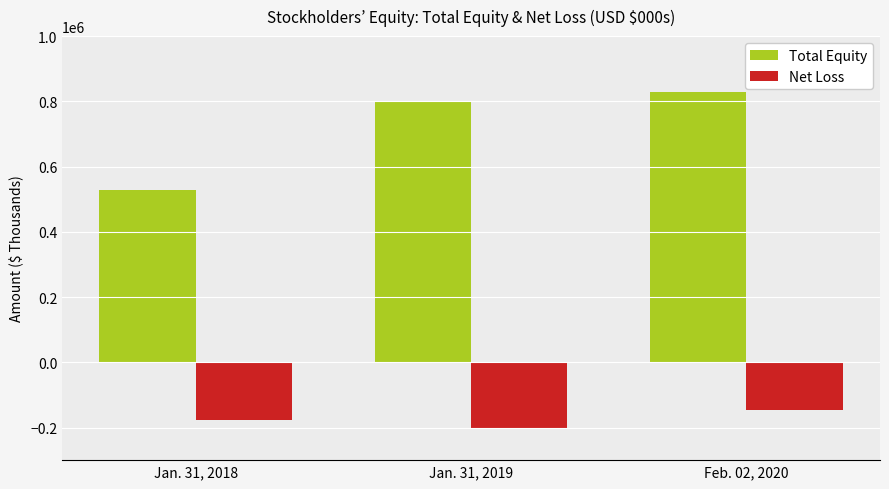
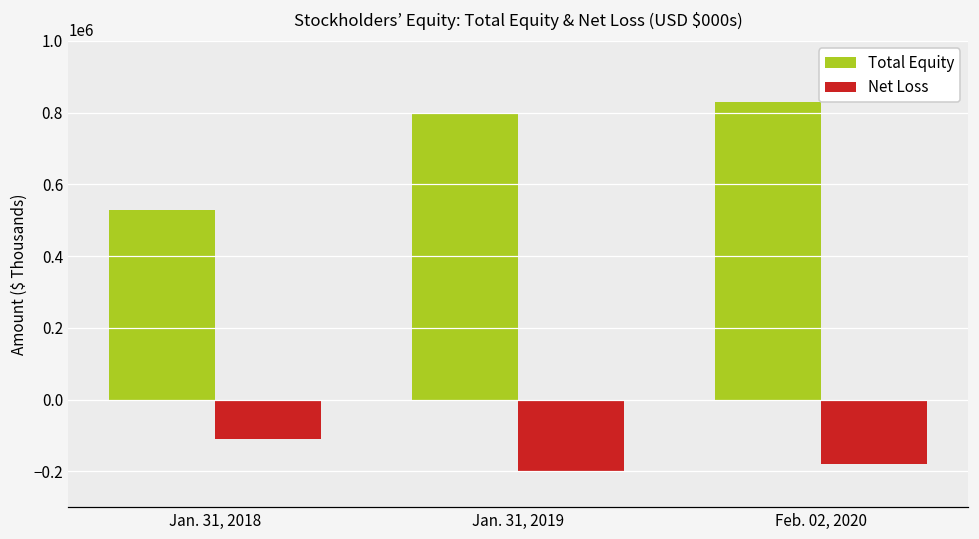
  {
    "Total Equity": {
      "Jan. 31, 2018": 530000,
      "Jan. 31, 2019": 800000,
      "Feb. 02, 2020": 830000
    },
    "Net Loss": {
-     "Jan. 31, 2018": -180000,
+     "Jan. 31, 2018": -110000,
      "Jan. 31, 2019": -200000,
-     "Feb. 02, 2020": -150000
+     "Feb. 02, 2020": -180000
    }
  }
